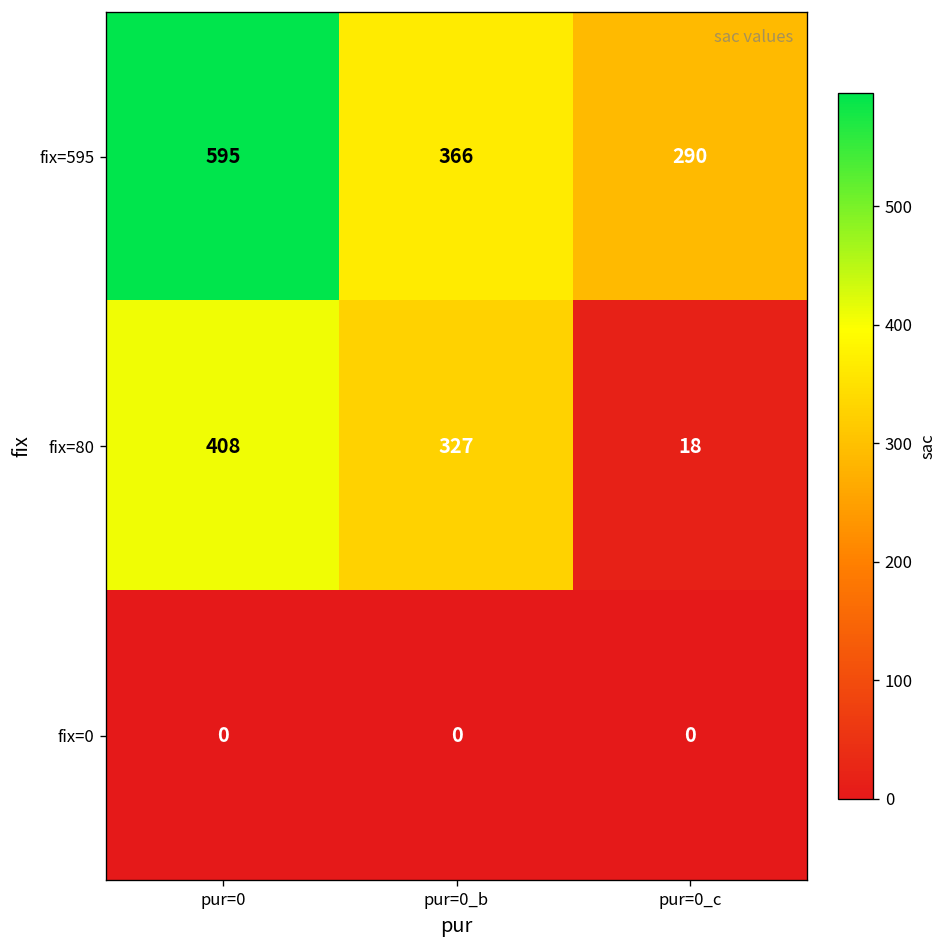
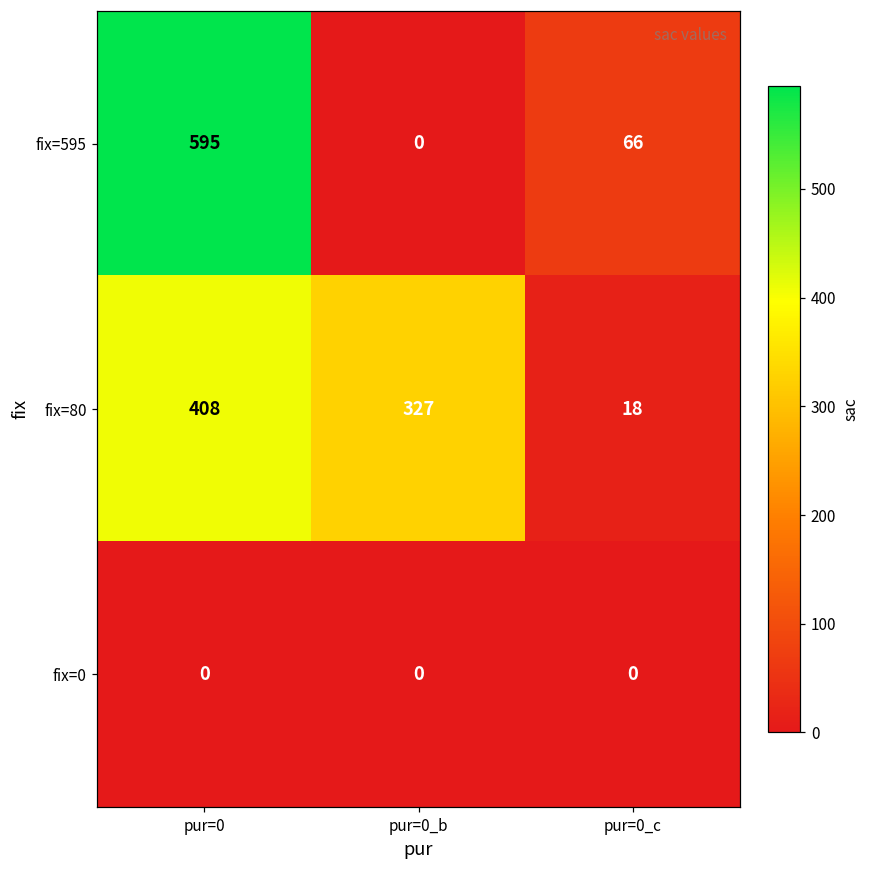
  {
    "fix=595": {
      "pur=0": 595,
-     "pur=0_b": 366,
-     "pur=0_c": 290
+     "pur=0_b": 0,
+     "pur=0_c": 66
    },
    "fix=80": {
      "pur=0": 408,
      "pur=0_b": 327,
      "pur=0_c": 18
    },
    "fix=0": {
      "pur=0": 0,
      "pur=0_b": 0,
      "pur=0_c": 0
    }
  }
